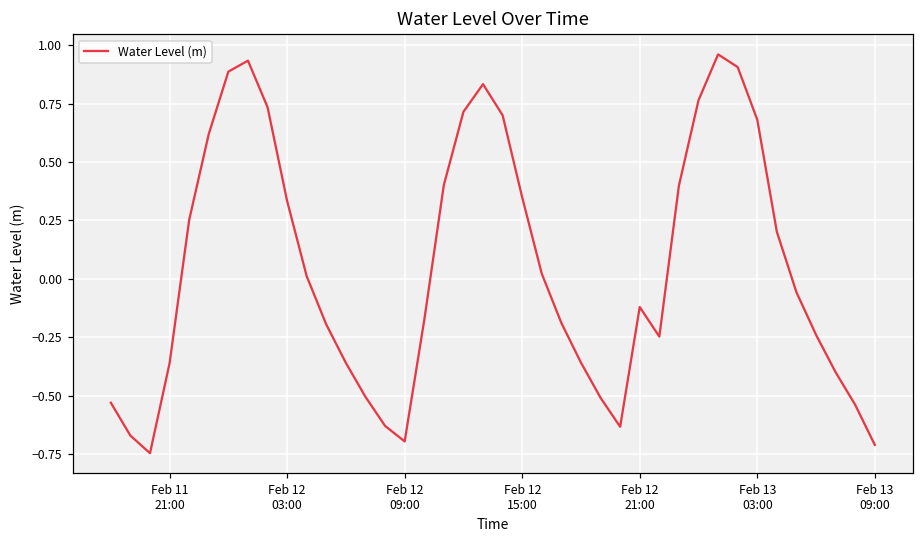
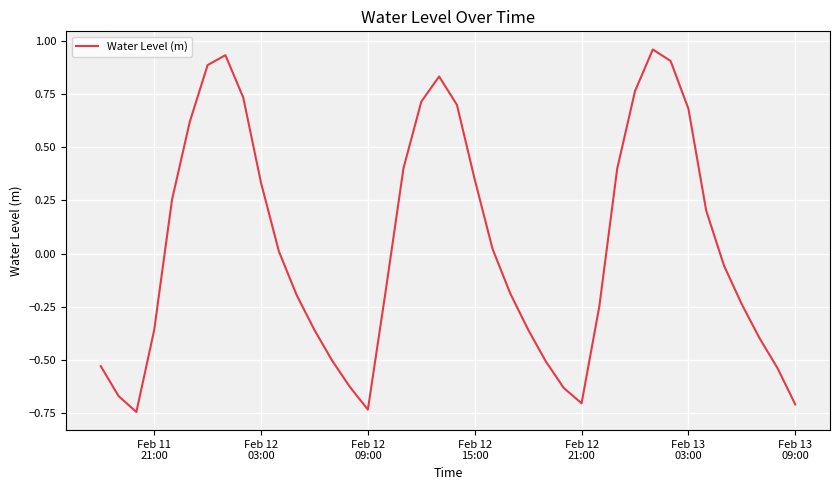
  {
    "Feb 11 21:00": -0.36,
    "Feb 12 03:00": 0.33,
-   "Feb 12 09:00": -0.70,
+   "Feb 12 09:00": -0.74,
    "Feb 12 15:00": 0.35,
-   "Feb 12 21:00": -0.12,
+   "Feb 12 21:00": -0.71,
    "Feb 13 03:00": 0.68,
    "Feb 13 09:00": -0.71
  }
